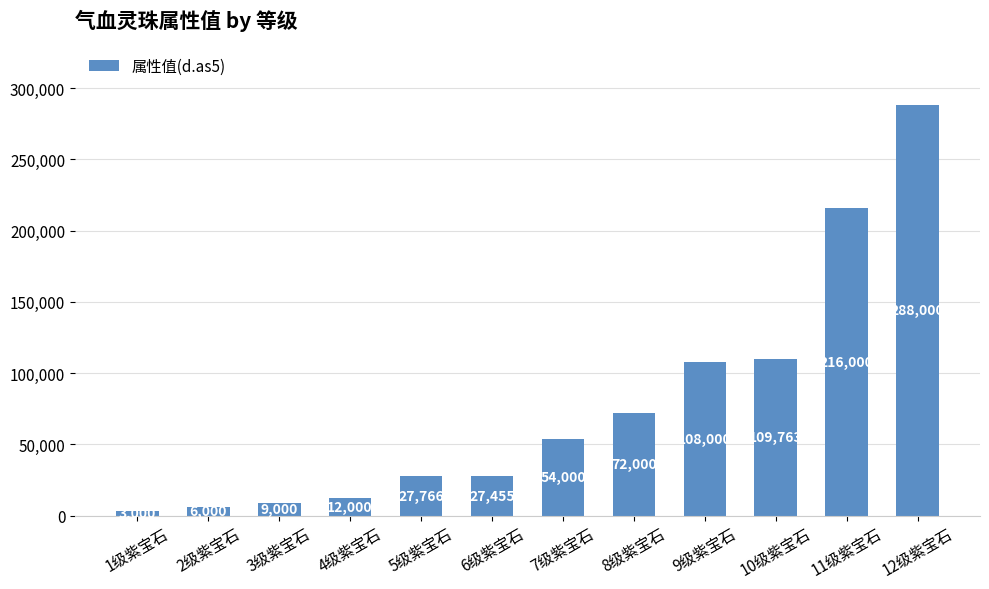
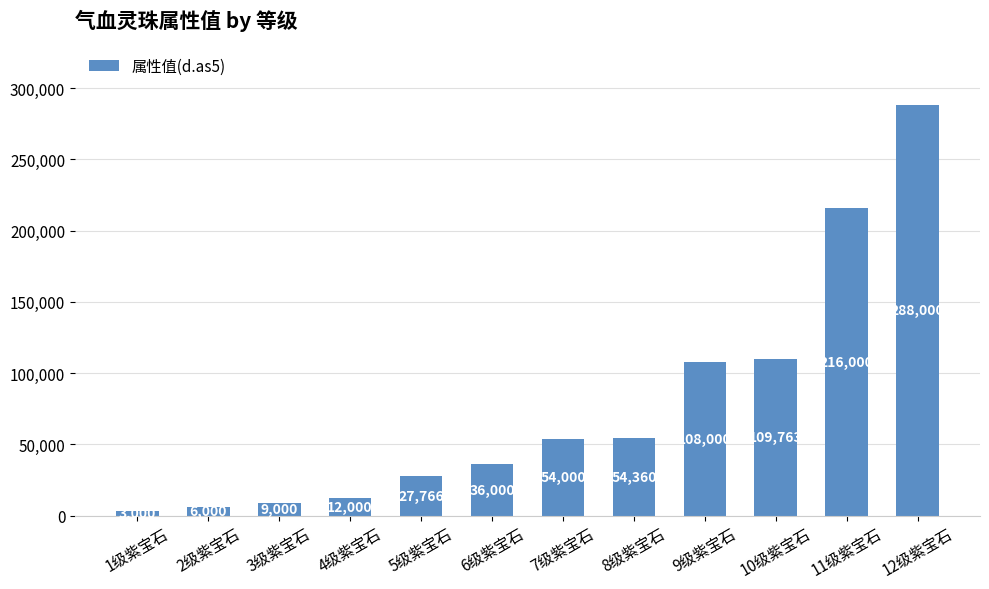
  {
    "2级紫宝石": "6,000",
    "3级紫宝石": "9,000",
    "4级紫宝石": "12,000",
    "5级紫宝石": "27,766",
-   "6级紫宝石": "27,455",
+   "6级紫宝石": "36,000",
    "7级紫宝石": "54,000",
-   "8级紫宝石": "72,000",
+   "8级紫宝石": "54,360",
    "9级紫宝石": "108,000",
    "10级紫宝石": "109,763",
    "11级紫宝石": "216,000",
    "12级紫宝石": "288,000"
  }
